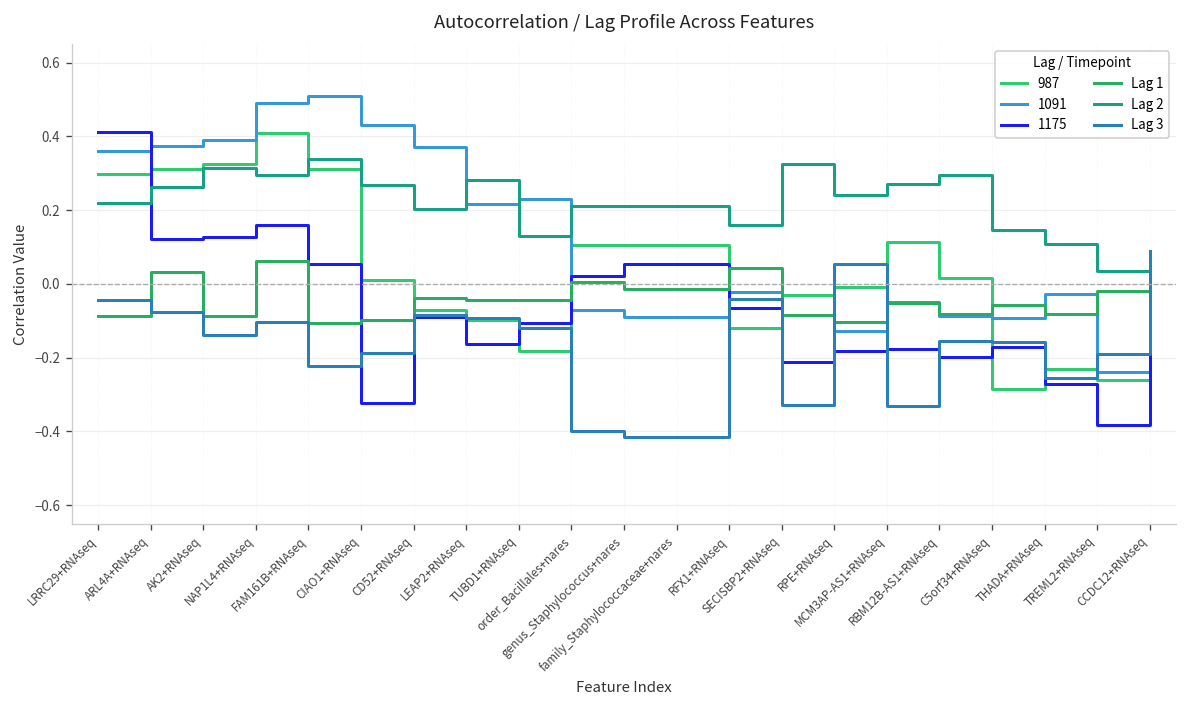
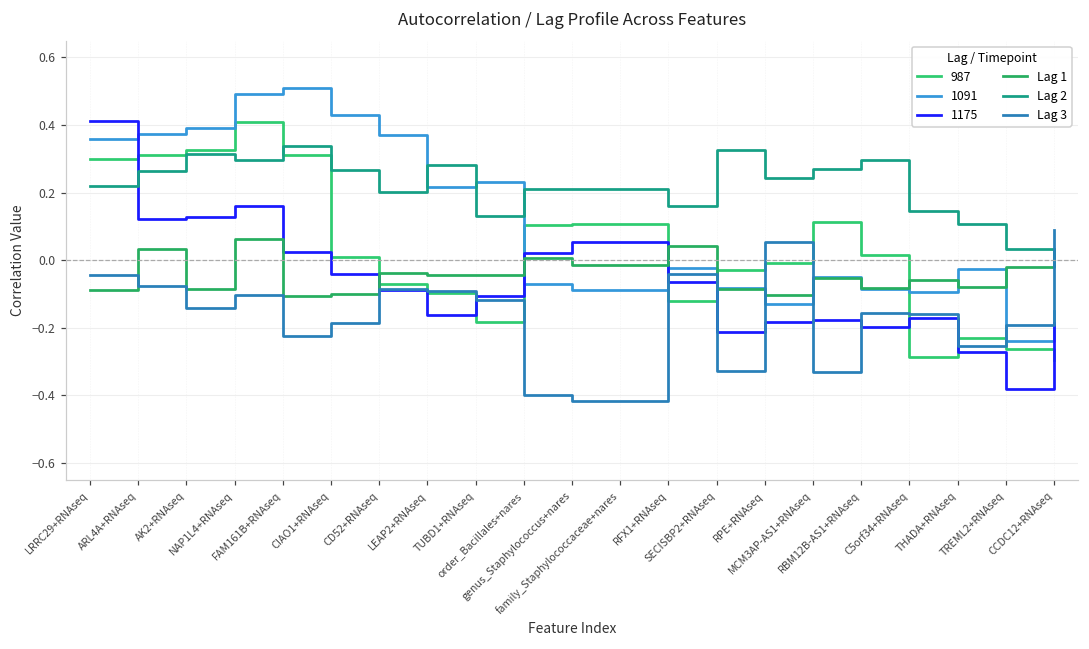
  {
    "1175": {
      "LRRC29+RNAseq": 0.41,
      "ARL4A+RNAseq": 0.12,
      "AK2+RNAseq": 0.13,
      "NAP1L4+RNAseq": 0.16,
-     "FAM161B+RNAseq": 0.05,
-     "CIAO1+RNAseq": -0.32,
+     "FAM161B+RNAseq": 0.02,
+     "CIAO1+RNAseq": -0.04,
      "LEAP2+RNAseq": -0.16,
      "TUBD1+RNAseq": -0.10,
      "order_Bacillales+nares": 0.02,
      "genus_Staphylococcus+nares": 0.05,
      "family_Staphylococcaceae+nares": 0.05,
      "RFX1+RNAseq": -0.07,
      "SECISBP2+RNAseq": -0.21,
      "RPE+RNAseq": -0.18,
      "MCM3AP-AS1+RNAseq": -0.18,
      "RBM12B-AS1+RNAseq": -0.20,
      "C5orf34+RNAseq": -0.17,
      "THADA+RNAseq": -0.27,
      "TREML2+RNAseq": -0.38,
      "CCDC12+RNAseq": -0.19
    }
  }
